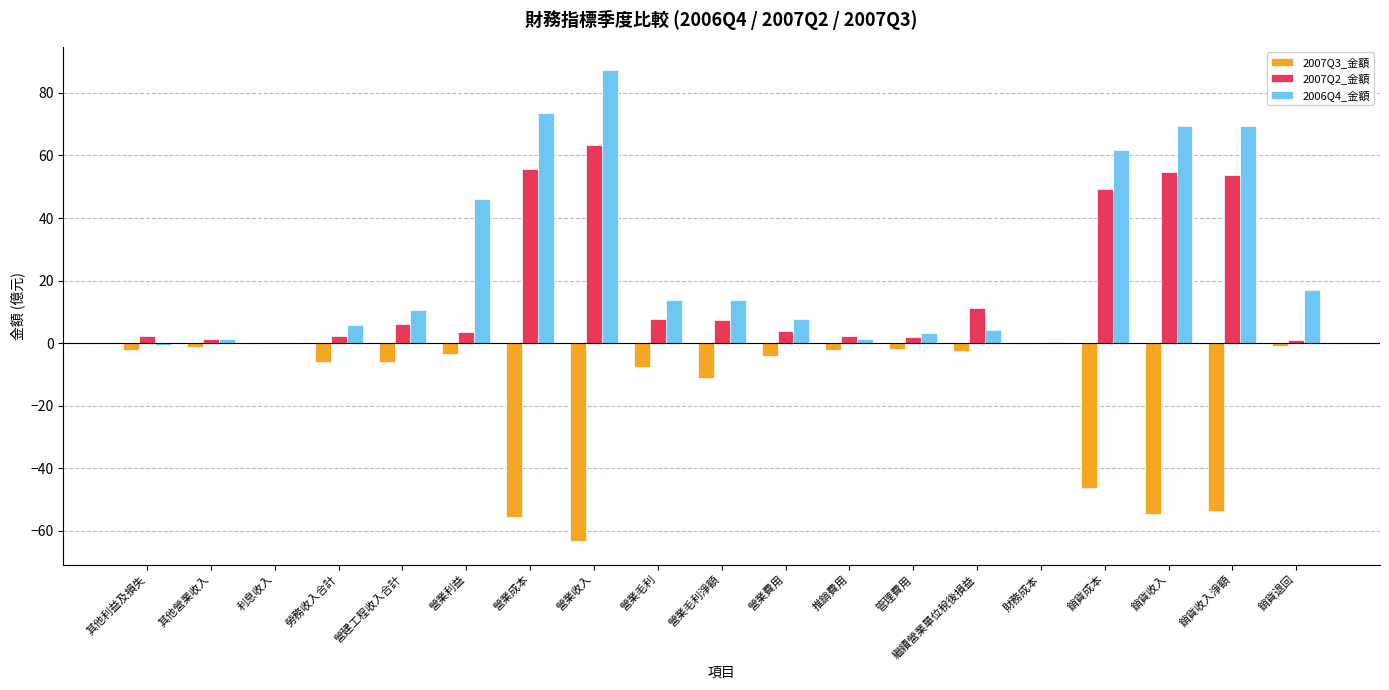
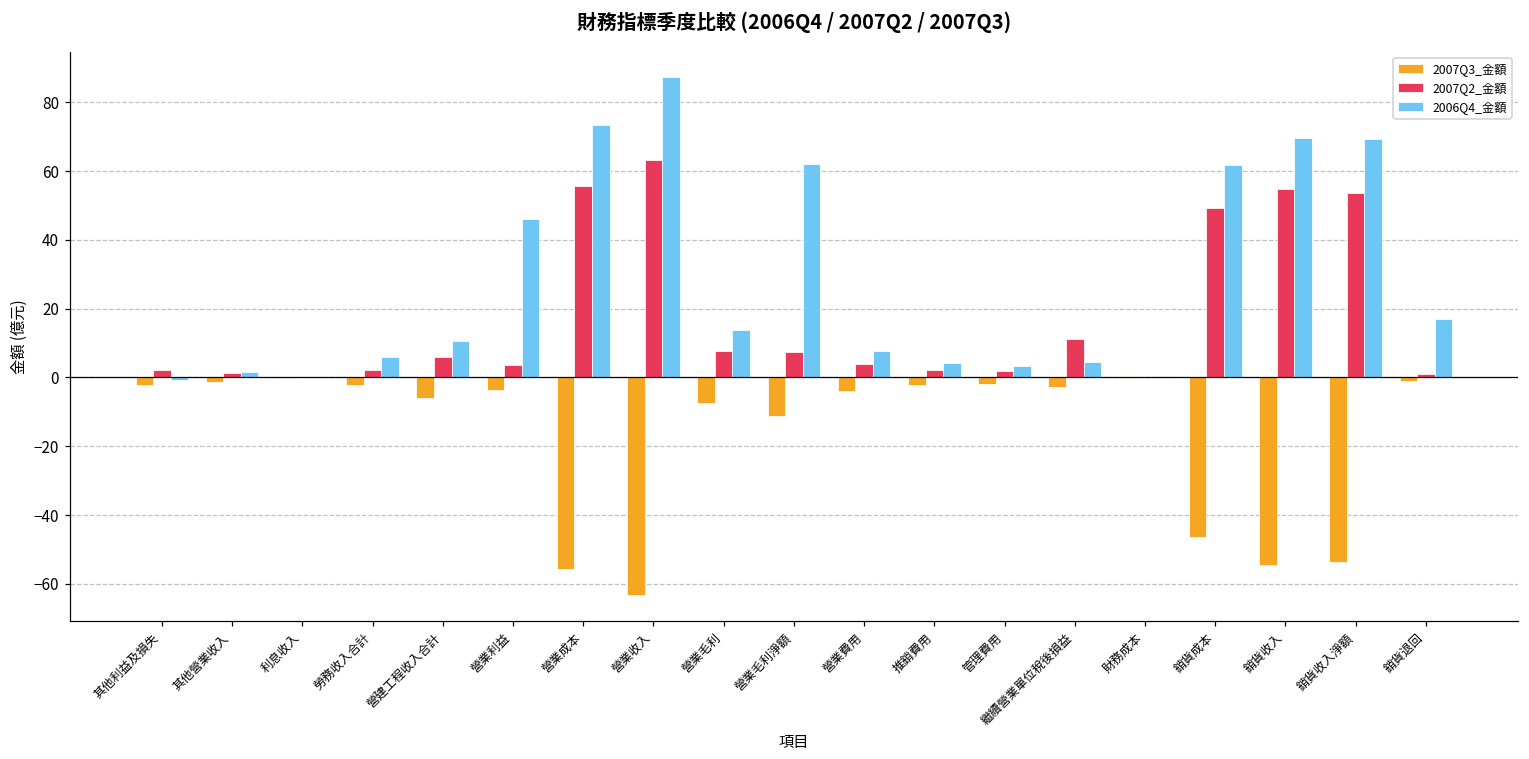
  {
    "2007Q3_金額": {
      "其他利益及損失": -2,
      "其他營業收入": -1,
-     "勞務收入合計": -6,
+     "勞務收入合計": -2,
      "營建工程收入合計": -6,
      "營業利益": -4,
      "營業成本": -56,
      "營業收入": -63,
      "營業毛利": -8,
      "營業毛利淨額": -11,
      "營業費用": -4,
      "推銷費用": -2,
      "管理費用": -2,
      "繼續營業單位稅後損益": -3,
      "銷貨成本": -46,
      "銷貨收入": -55,
      "銷貨收入淨額": -54,
      "銷貨退回": -1
    },
    "2007Q2_金額": {
      "其他利益及損失": 2,
      "其他營業收入": 1,
      "勞務收入合計": 2,
      "營建工程收入合計": 6,
      "營業利益": 4,
      "營業成本": 56,
      "營業收入": 63,
      "營業毛利": 8,
      "營業毛利淨額": 8,
      "營業費用": 4,
      "推銷費用": 2,
      "管理費用": 2,
      "繼續營業單位稅後損益": 11,
      "銷貨成本": 49,
      "銷貨收入": 55,
      "銷貨收入淨額": 54,
      "銷貨退回": 1
    },
    "2006Q4_金額": {
      "其他營業收入": 1,
      "勞務收入合計": 6,
      "營建工程收入合計": 11,
      "營業利益": 46,
      "營業成本": 73,
      "營業收入": 87,
      "營業毛利": 14,
-     "營業毛利淨額": 14,
+     "營業毛利淨額": 62,
      "營業費用": 8,
-     "推銷費用": 1,
+     "推銷費用": 4,
      "管理費用": 3,
      "繼續營業單位稅後損益": 4,
      "銷貨成本": 62,
      "銷貨收入": 69,
      "銷貨收入淨額": 69,
      "銷貨退回": 17
    }
  }
